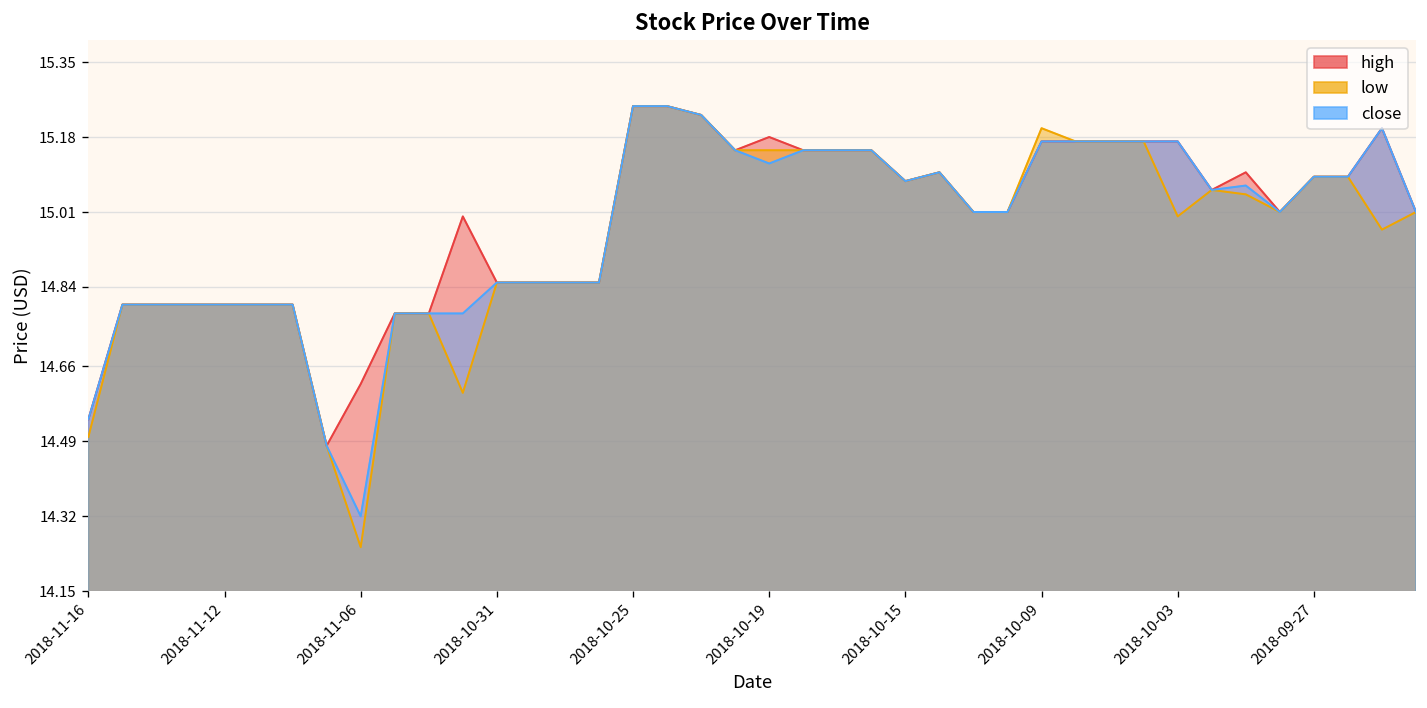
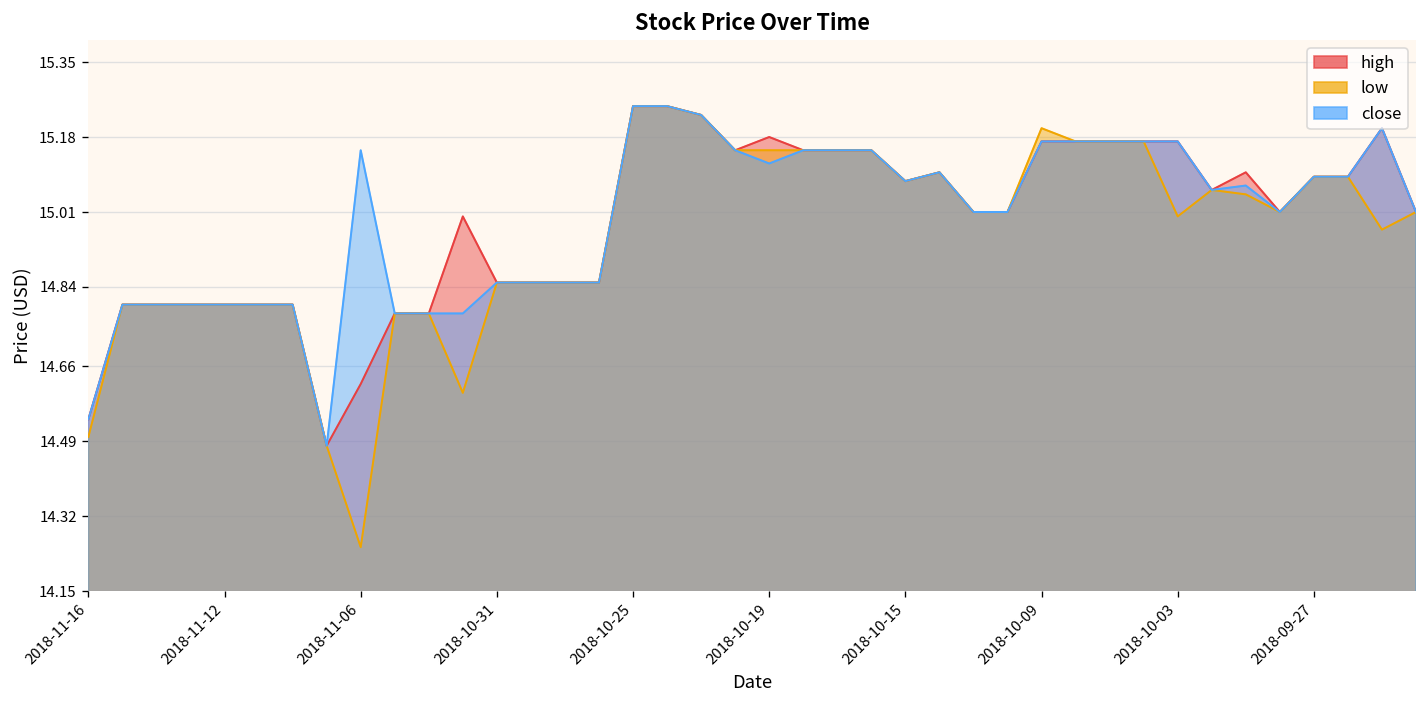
  {
    "high": {
      "2018-11-06": 14.62,
      "2018-10-19": 15.18
    },
    "low": {
      "2018-11-16": 14.50,
      "2018-11-06": 14.25,
      "2018-10-19": 15.15,
      "2018-10-09": 15.20,
      "2018-10-03": 15.00
    },
    "close": {
-     "2018-11-06": 14.32,
+     "2018-11-06": 15.15,
      "2018-10-19": 15.12
    }
  }
